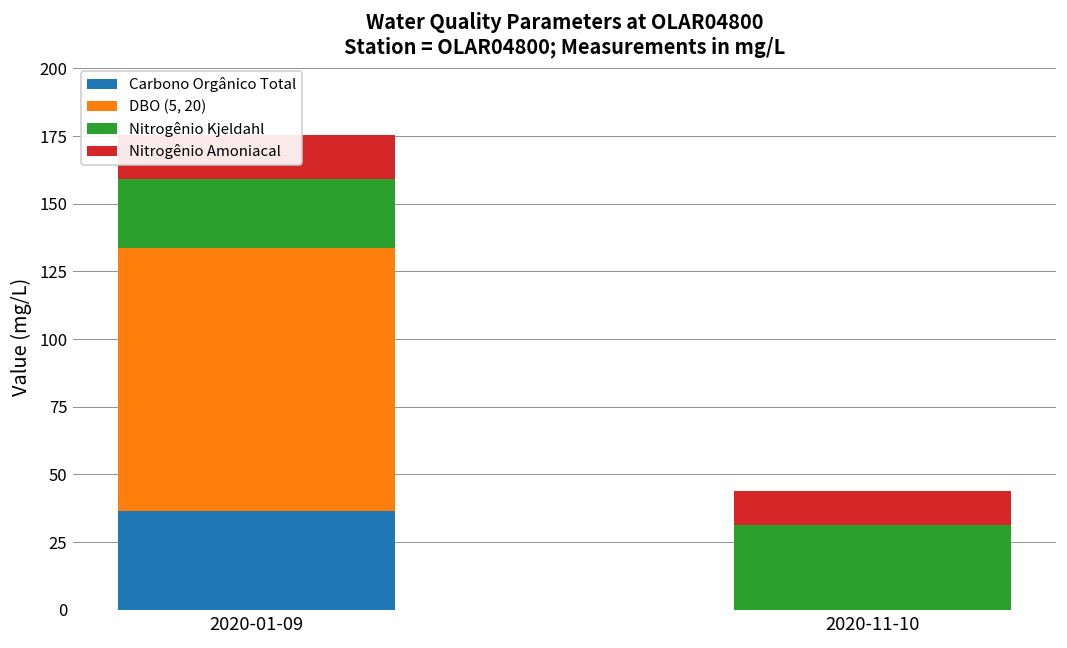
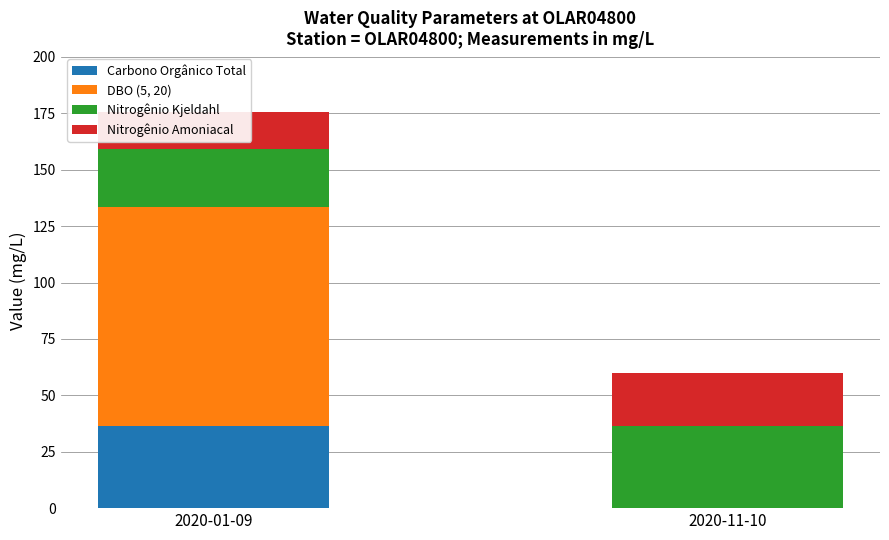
  {
    "Carbono Orgânico Total": {
      "2020-01-09": 36,
      "2020-11-10": 0
    },
    "DBO (5, 20)": {
      "2020-01-09": 97,
      "2020-11-10": 0
    },
    "Nitrogênio Kjeldahl": {
      "2020-01-09": 25,
-     "2020-11-10": 31
+     "2020-11-10": 36
    },
    "Nitrogênio Amoniacal": {
-     "2020-11-10": 12
+     "2020-11-10": 24
    }
  }
